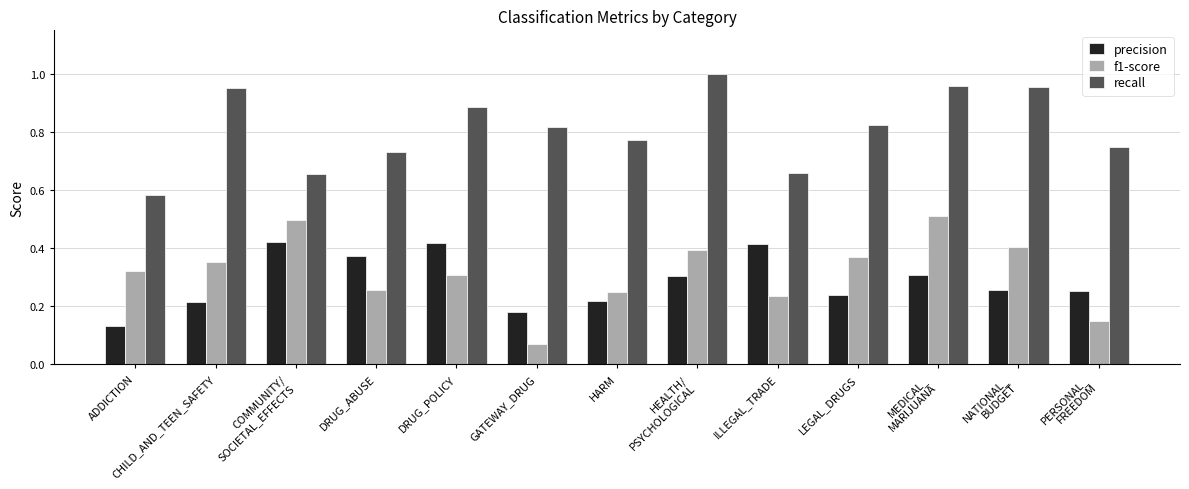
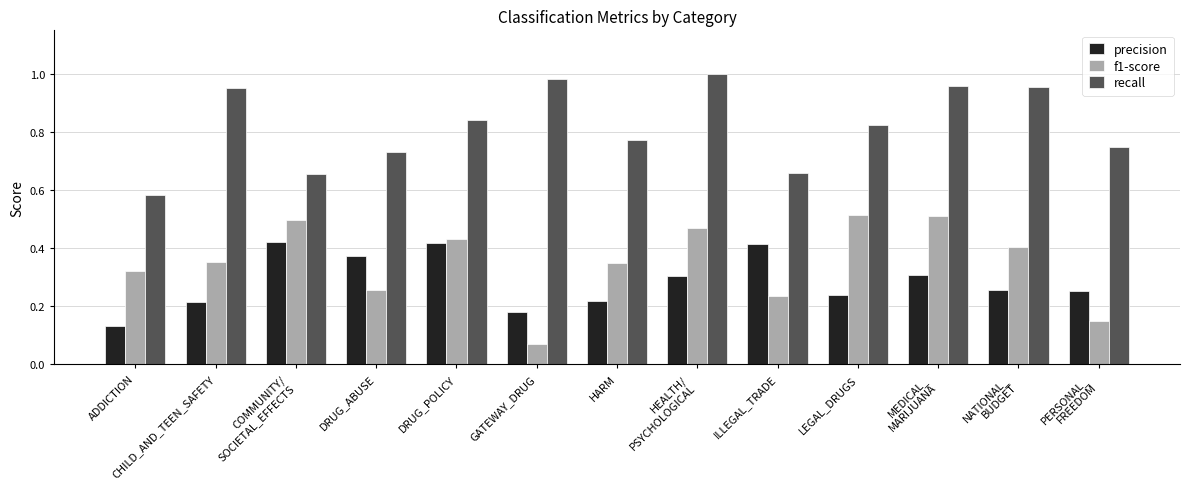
  {
    "precision": {
      "ADDICTION": 0.13,
      "CHILD_AND_TEEN_SAFETY": 0.22,
      "COMMUNITY/ SOCIETAL_EFFECTS": 0.42,
      "DRUG_ABUSE": 0.37,
      "DRUG_POLICY": 0.42,
      "GATEWAY_DRUG": 0.18,
      "HARM": 0.22,
      "HEALTH/ PSYCHOLOGICAL": 0.31,
      "ILLEGAL_TRADE": 0.42,
      "LEGAL_DRUGS": 0.24,
      "MEDICAL_ MARIJUANA": 0.31,
      "NATIONAL_ BUDGET": 0.26,
      "PERSONAL_ FREEDOM": 0.25
    },
    "f1-score": {
      "ADDICTION": 0.32,
      "CHILD_AND_TEEN_SAFETY": 0.35,
      "COMMUNITY/ SOCIETAL_EFFECTS": 0.50,
      "DRUG_ABUSE": 0.26,
-     "DRUG_POLICY": 0.31,
+     "DRUG_POLICY": 0.43,
      "GATEWAY_DRUG": 0.07,
-     "HARM": 0.25,
-     "HEALTH/ PSYCHOLOGICAL": 0.39,
+     "HARM": 0.35,
+     "HEALTH/ PSYCHOLOGICAL": 0.47,
      "ILLEGAL_TRADE": 0.23,
-     "LEGAL_DRUGS": 0.37,
+     "LEGAL_DRUGS": 0.51,
      "MEDICAL_ MARIJUANA": 0.51,
      "NATIONAL_ BUDGET": 0.40,
      "PERSONAL_ FREEDOM": 0.15
    },
    "recall": {
      "ADDICTION": 0.58,
      "CHILD_AND_TEEN_SAFETY": 0.95,
      "COMMUNITY/ SOCIETAL_EFFECTS": 0.66,
      "DRUG_ABUSE": 0.73,
-     "DRUG_POLICY": 0.89,
-     "GATEWAY_DRUG": 0.82,
+     "DRUG_POLICY": 0.84,
+     "GATEWAY_DRUG": 0.98,
      "HARM": 0.77,
      "HEALTH/ PSYCHOLOGICAL": 1.00,
      "ILLEGAL_TRADE": 0.66,
      "LEGAL_DRUGS": 0.82,
      "MEDICAL_ MARIJUANA": 0.96,
      "NATIONAL_ BUDGET": 0.96,
      "PERSONAL_ FREEDOM": 0.75
    }
  }
